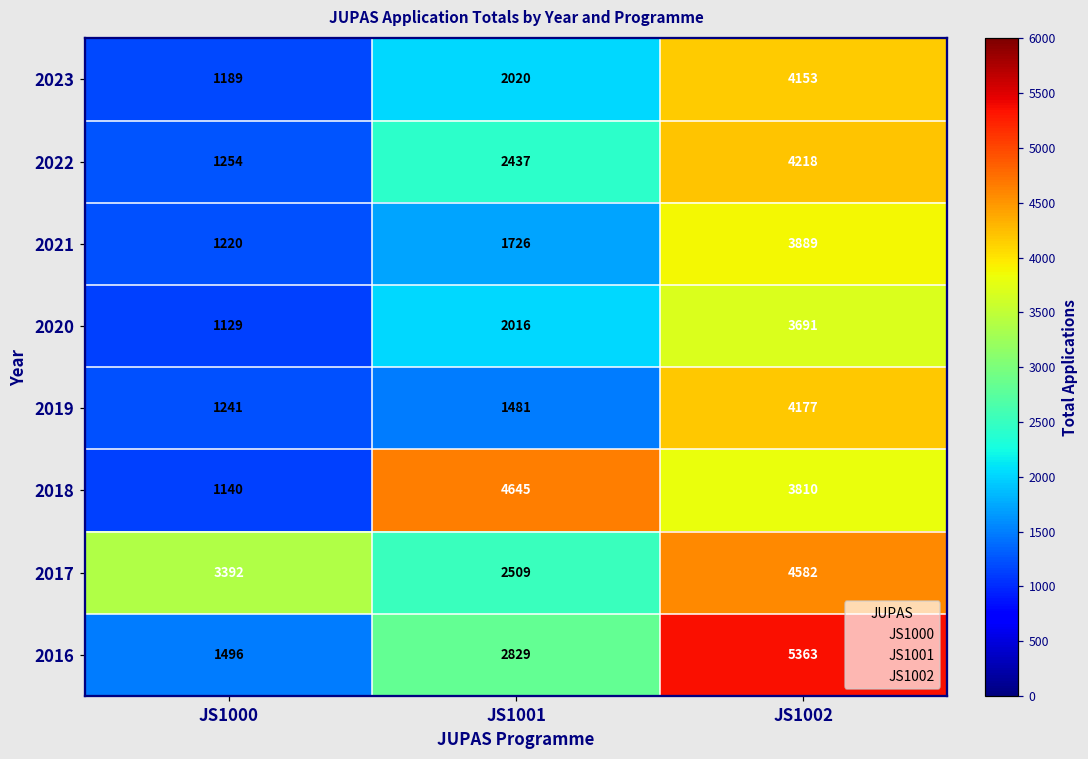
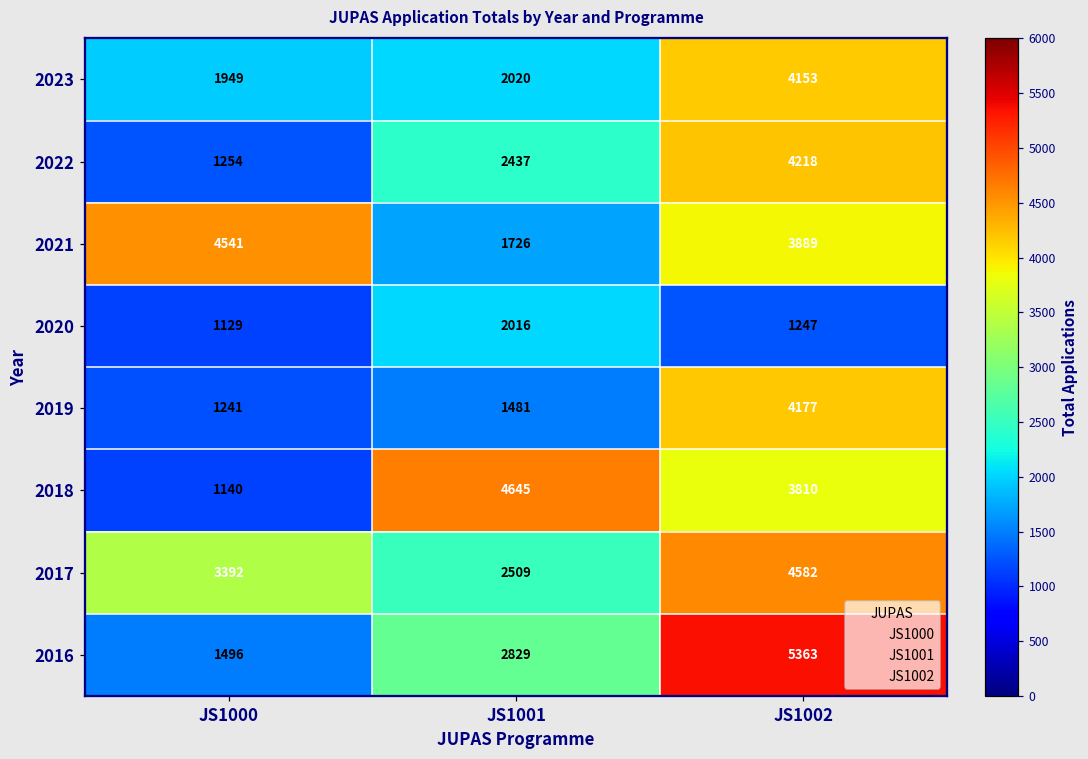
  {
    "2023": {
-     "JS1000": 1189,
+     "JS1000": 1949,
      "JS1001": 2020,
      "JS1002": 4153
    },
    "2022": {
      "JS1000": 1254,
      "JS1001": 2437,
      "JS1002": 4218
    },
    "2021": {
-     "JS1000": 1220,
+     "JS1000": 4541,
      "JS1001": 1726,
      "JS1002": 3889
    },
    "2020": {
      "JS1000": 1129,
      "JS1001": 2016,
-     "JS1002": 3691
+     "JS1002": 1247
    },
    "2019": {
      "JS1000": 1241,
      "JS1001": 1481,
      "JS1002": 4177
    },
    "2018": {
      "JS1000": 1140,
      "JS1001": 4645,
      "JS1002": 3810
    },
    "2017": {
      "JS1000": 3392,
      "JS1001": 2509,
      "JS1002": 4582
    },
    "2016": {
      "JS1000": 1496,
      "JS1001": 2829,
      "JS1002": 5363
    }
  }
